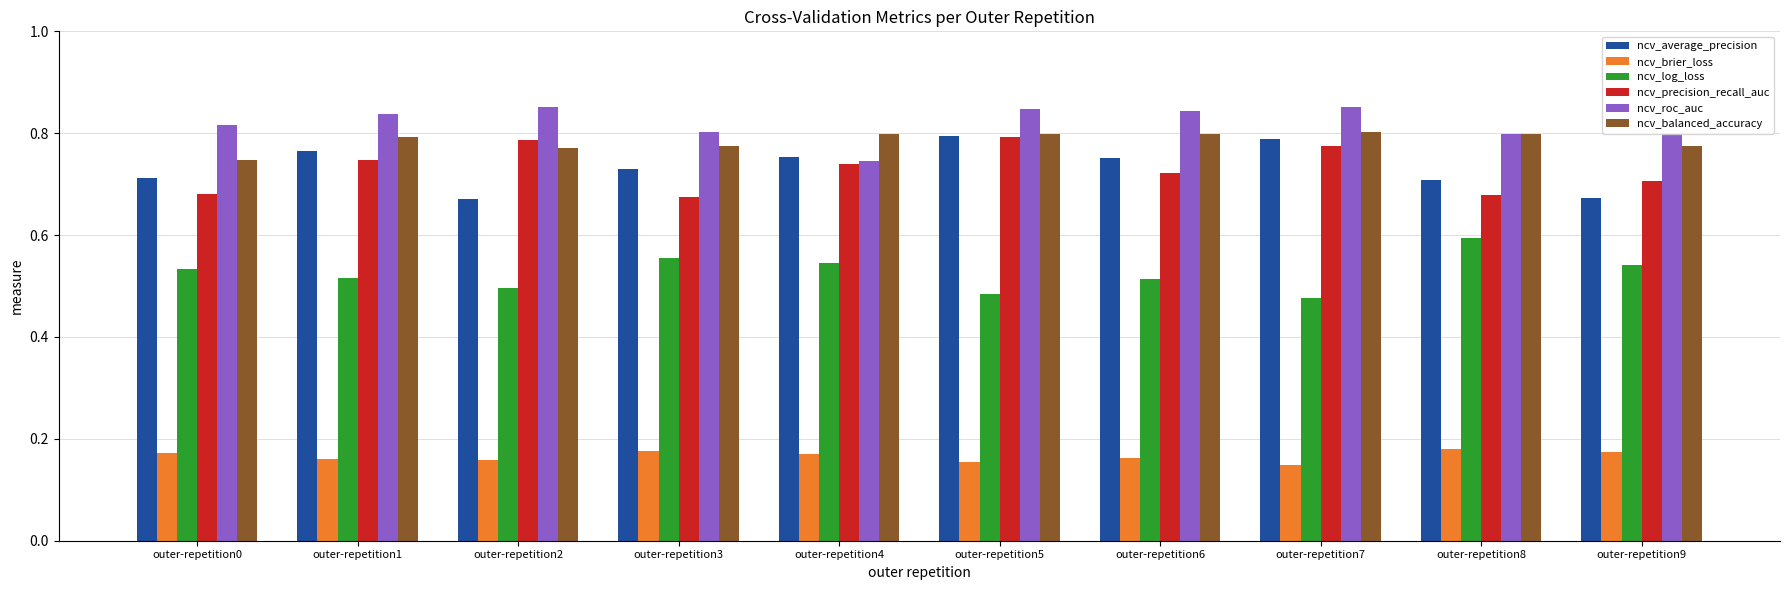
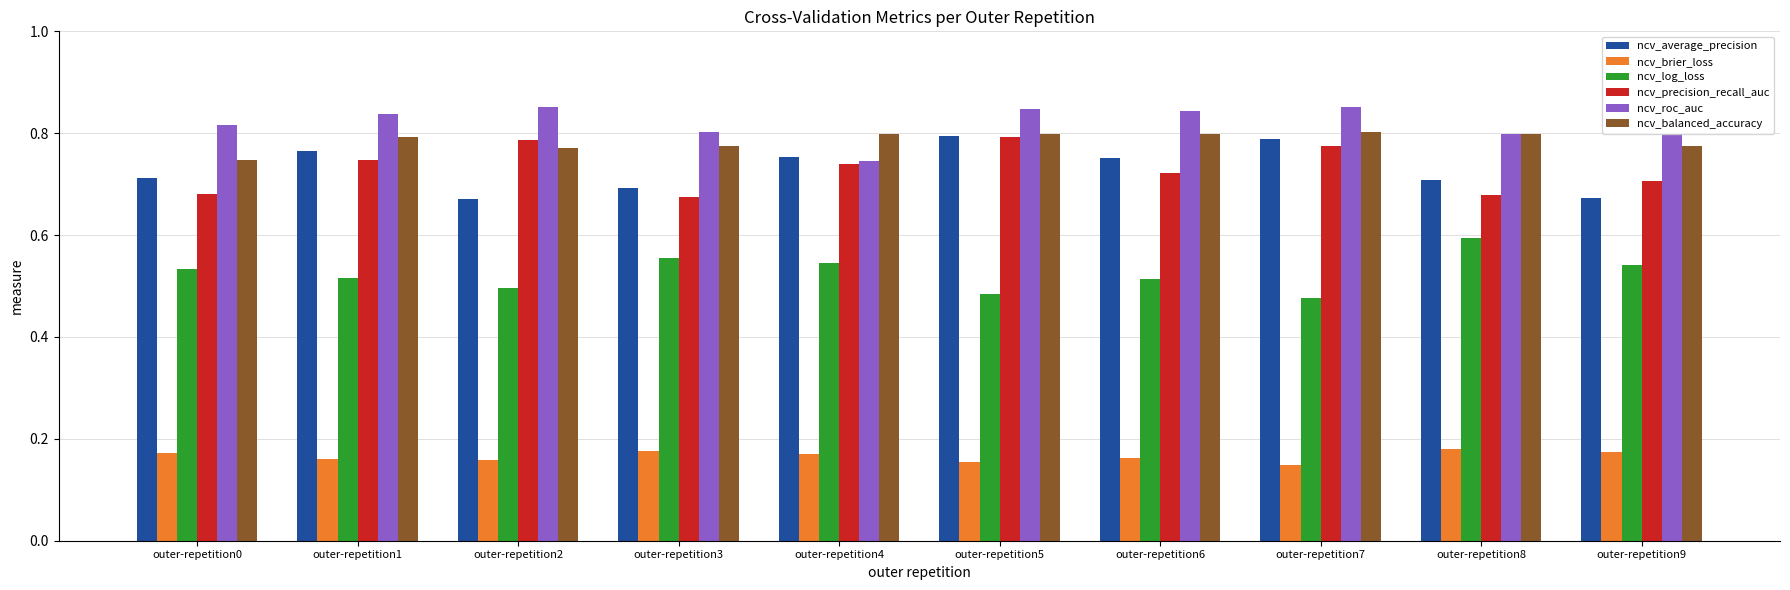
  {
    "ncv_average_precision": {
      "outer-repetition0": 0.71,
      "outer-repetition1": 0.76,
      "outer-repetition2": 0.67,
-     "outer-repetition3": 0.73,
+     "outer-repetition3": 0.69,
      "outer-repetition4": 0.75,
      "outer-repetition5": 0.79,
      "outer-repetition6": 0.75,
      "outer-repetition7": 0.79,
      "outer-repetition8": 0.71,
      "outer-repetition9": 0.67
    },
    "ncv_brier_loss": {
      "outer-repetition0": 0.17,
      "outer-repetition1": 0.16,
      "outer-repetition2": 0.16,
      "outer-repetition3": 0.18,
      "outer-repetition4": 0.17,
      "outer-repetition5": 0.15,
      "outer-repetition6": 0.16,
      "outer-repetition7": 0.15,
      "outer-repetition8": 0.18,
      "outer-repetition9": 0.17
    },
    "ncv_log_loss": {
      "outer-repetition0": 0.53,
      "outer-repetition1": 0.52,
      "outer-repetition2": 0.50,
      "outer-repetition3": 0.56,
      "outer-repetition4": 0.55,
      "outer-repetition5": 0.48,
      "outer-repetition6": 0.51,
      "outer-repetition7": 0.48,
      "outer-repetition8": 0.59,
      "outer-repetition9": 0.54
    },
    "ncv_precision_recall_auc": {
      "outer-repetition0": 0.68,
      "outer-repetition1": 0.75,
      "outer-repetition2": 0.79,
      "outer-repetition3": 0.67,
      "outer-repetition4": 0.74,
      "outer-repetition5": 0.79,
      "outer-repetition6": 0.72,
      "outer-repetition7": 0.77,
      "outer-repetition8": 0.68,
      "outer-repetition9": 0.71
    },
    "ncv_roc_auc": {
      "outer-repetition0": 0.82,
      "outer-repetition1": 0.84,
      "outer-repetition2": 0.85,
      "outer-repetition3": 0.80,
      "outer-repetition4": 0.75,
      "outer-repetition5": 0.85,
      "outer-repetition6": 0.84,
      "outer-repetition7": 0.85,
      "outer-repetition8": 0.80,
      "outer-repetition9": 0.80
    },
    "ncv_balanced_accuracy": {
      "outer-repetition0": 0.75,
      "outer-repetition1": 0.79,
      "outer-repetition2": 0.77,
      "outer-repetition3": 0.78,
      "outer-repetition4": 0.80,
      "outer-repetition5": 0.80,
      "outer-repetition6": 0.80,
      "outer-repetition7": 0.80,
      "outer-repetition8": 0.80,
      "outer-repetition9": 0.78
    }
  }
